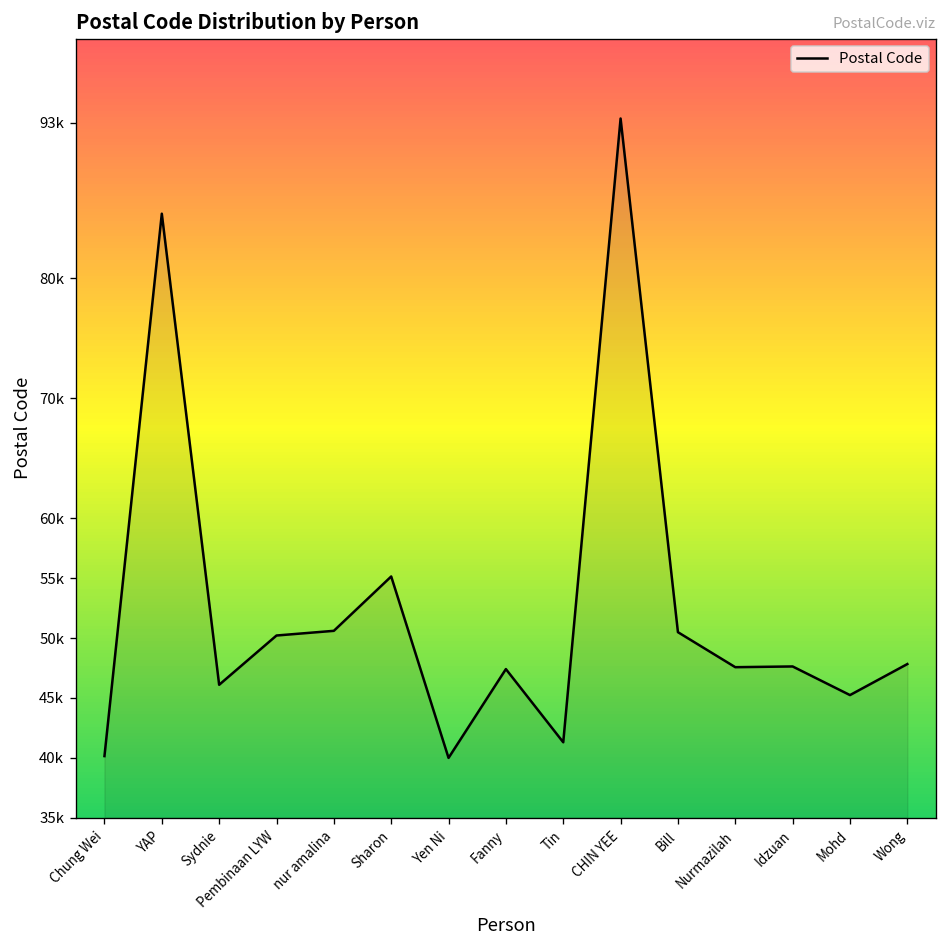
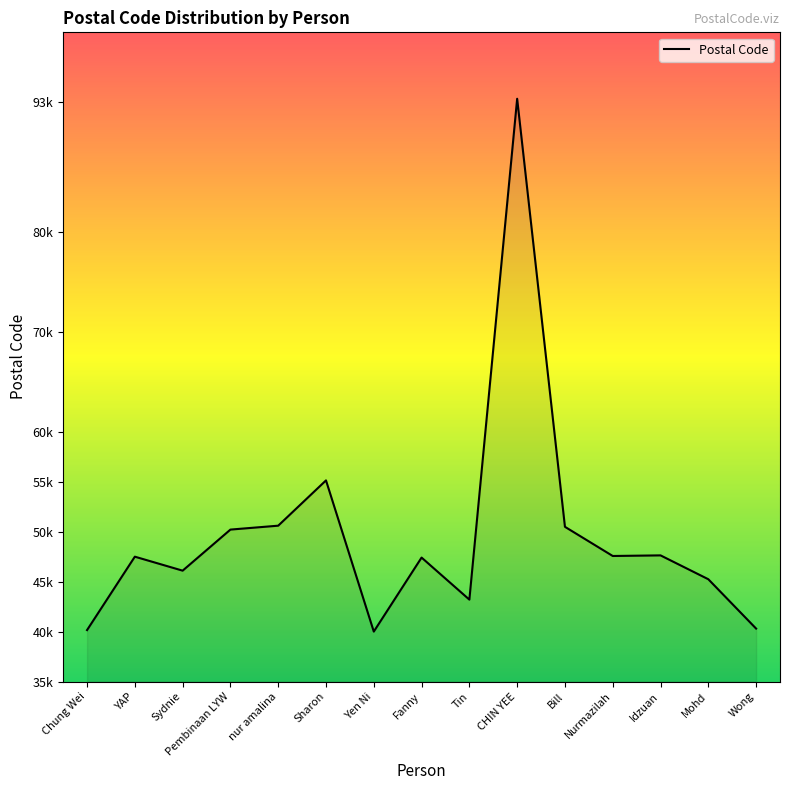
  {
    "Chung Wei": 40000,
-   "YAP": 85000,
+   "YAP": 48000,
    "Sydnie": 46000,
    "Pembinaan LYW": 50000,
    "nur amalina": 51000,
    "Sharon": 55000,
    "Yen Ni": 40000,
    "Fanny": 47000,
-   "Tin": 41000,
+   "Tin": 43000,
    "CHIN YEE": 93000,
    "Bill": 50000,
    "Nurmazilah": 48000,
    "Idzuan": 48000,
    "Mohd": 45000,
-   "Wong": 48000
+   "Wong": 40000
  }
